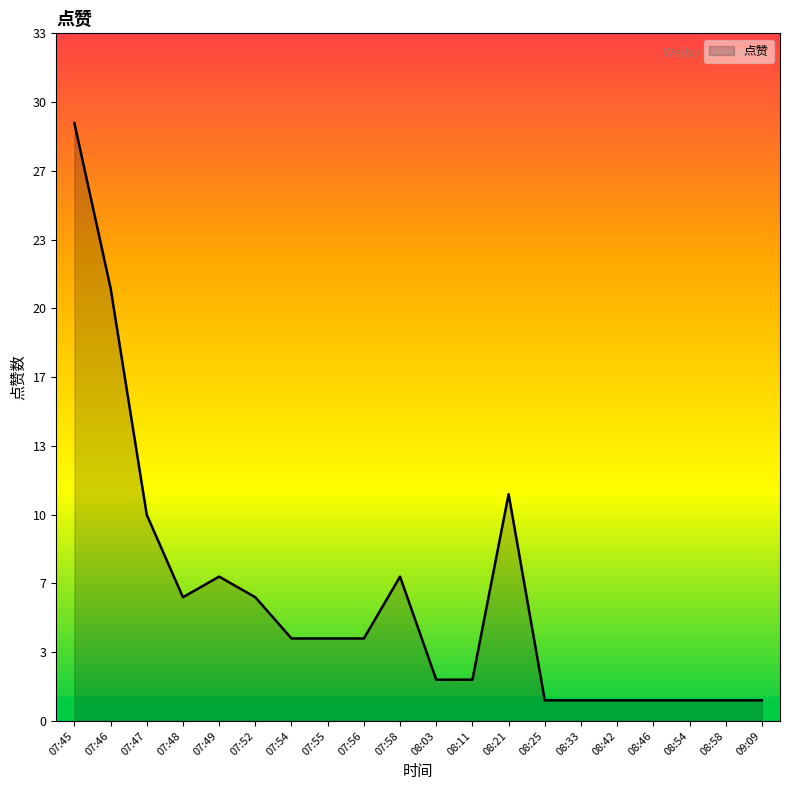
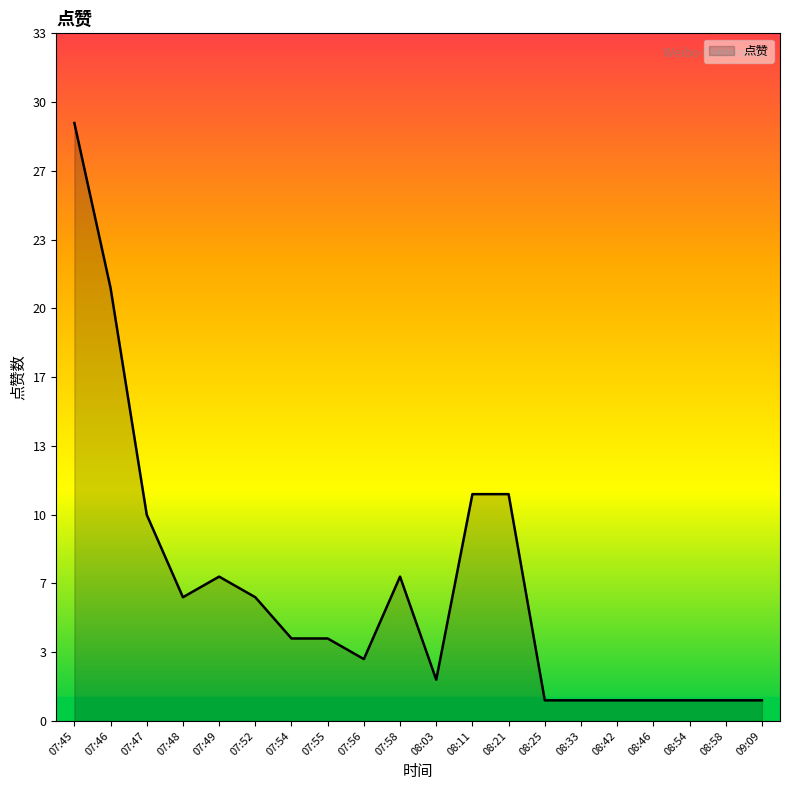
  {
    "07:45": 29,
    "07:46": 21,
    "07:47": 10,
    "07:48": 6,
    "07:49": 7,
    "07:52": 6,
    "07:54": 4,
    "07:55": 4,
-   "07:56": 4,
+   "07:56": 3,
    "07:58": 7,
    "08:03": 2,
-   "08:11": 2,
+   "08:11": 11,
    "08:21": 11
  }
